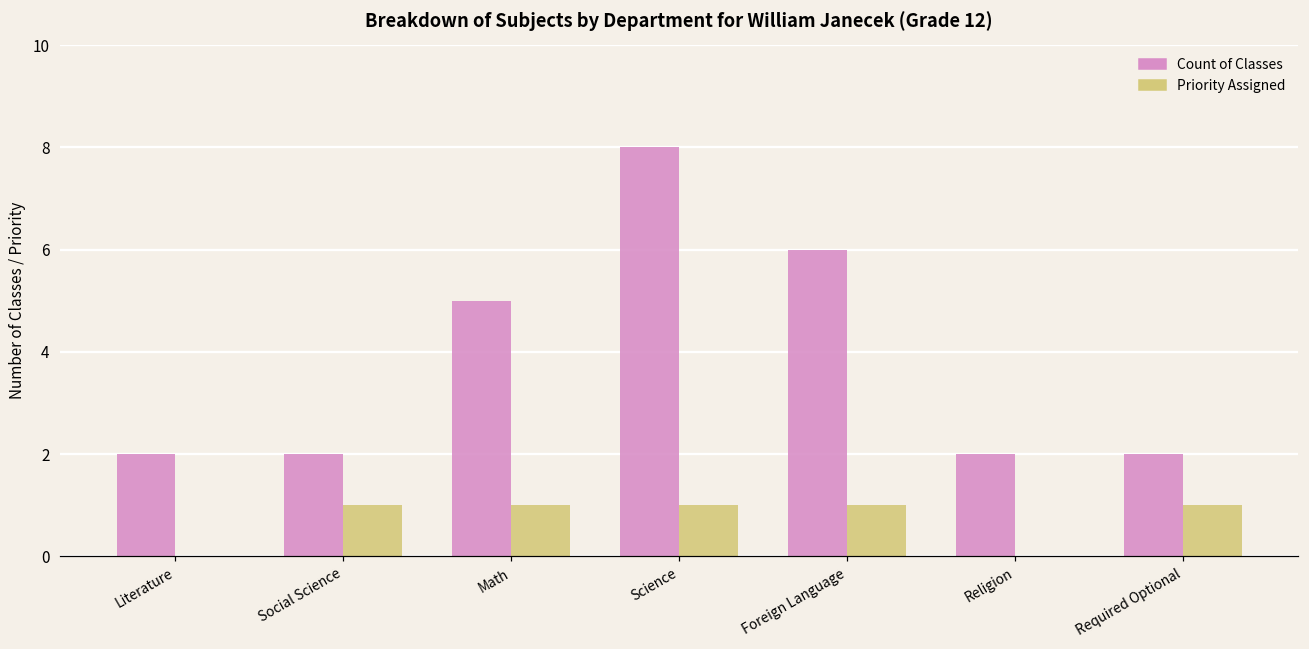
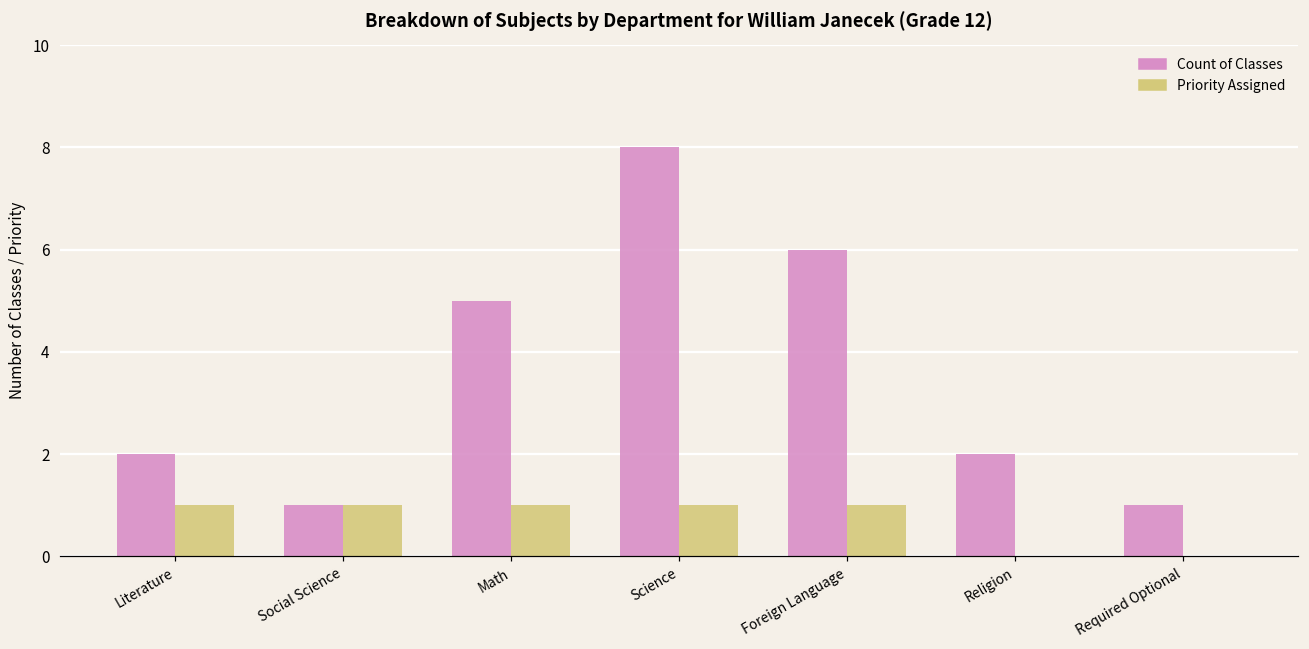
  {
    "Count of Classes": {
      "Literature": 2,
-     "Social Science": 2,
+     "Social Science": 1,
      "Math": 5,
      "Science": 8,
      "Foreign Language": 6,
      "Religion": 2,
-     "Required Optional": 2
+     "Required Optional": 1
    },
    "Priority Assigned": {
-     "Literature": 0,
+     "Literature": 1,
      "Social Science": 1,
      "Math": 1,
      "Science": 1,
      "Foreign Language": 1,
      "Religion": 0,
-     "Required Optional": 1
+     "Required Optional": 0
    }
  }
